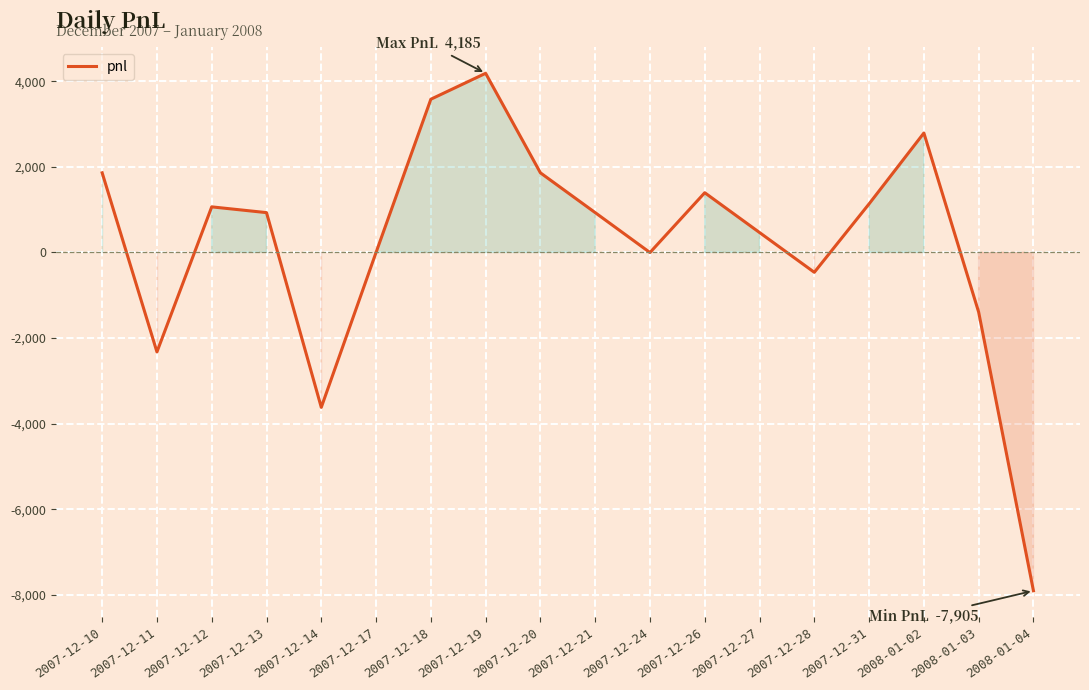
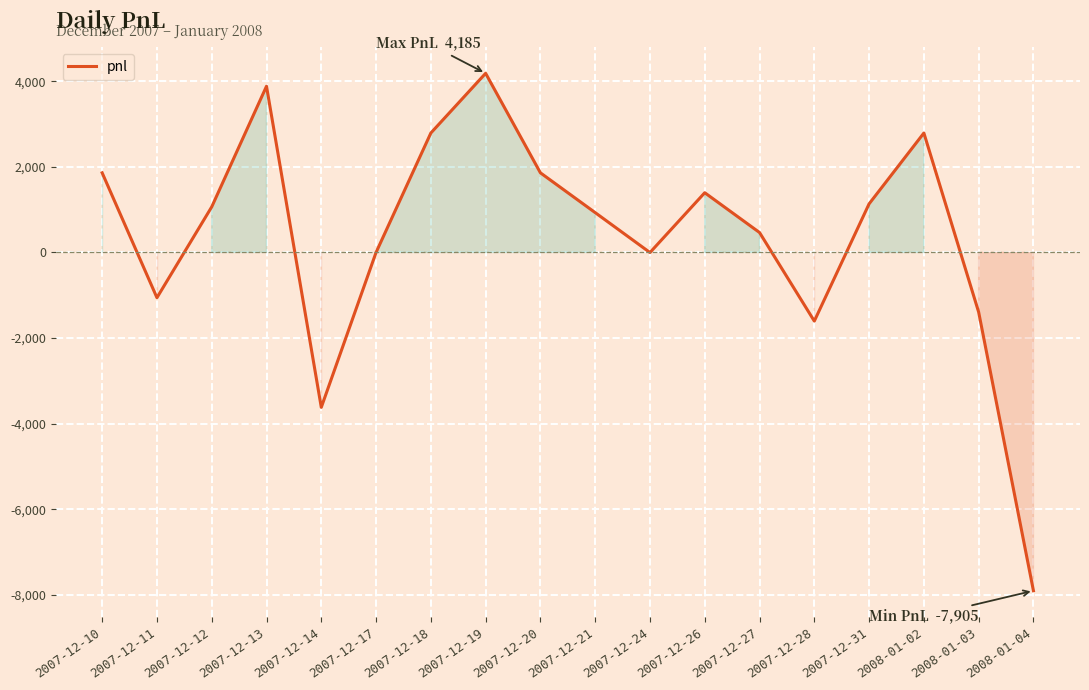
  {
    "2007-12-10": "1,900",
-   "2007-12-11": "-2,300",
+   "2007-12-11": "-1,100",
    "2007-12-12": "1,100",
-   "2007-12-13": "900",
+   "2007-12-13": "3,900",
    "2007-12-14": "-3,600",
    "2007-12-17": "0",
-   "2007-12-18": "3,600",
+   "2007-12-18": "2,800",
    "2007-12-20": "1,900",
    "2007-12-21": "900",
    "2007-12-24": "0",
    "2007-12-26": "1,400",
    "2007-12-27": "500",
-   "2007-12-28": "-500",
+   "2007-12-28": "-1,600",
    "2007-12-31": "1,100",
    "2008-01-02": "2,800",
    "2008-01-03": "-1,400"
  }
